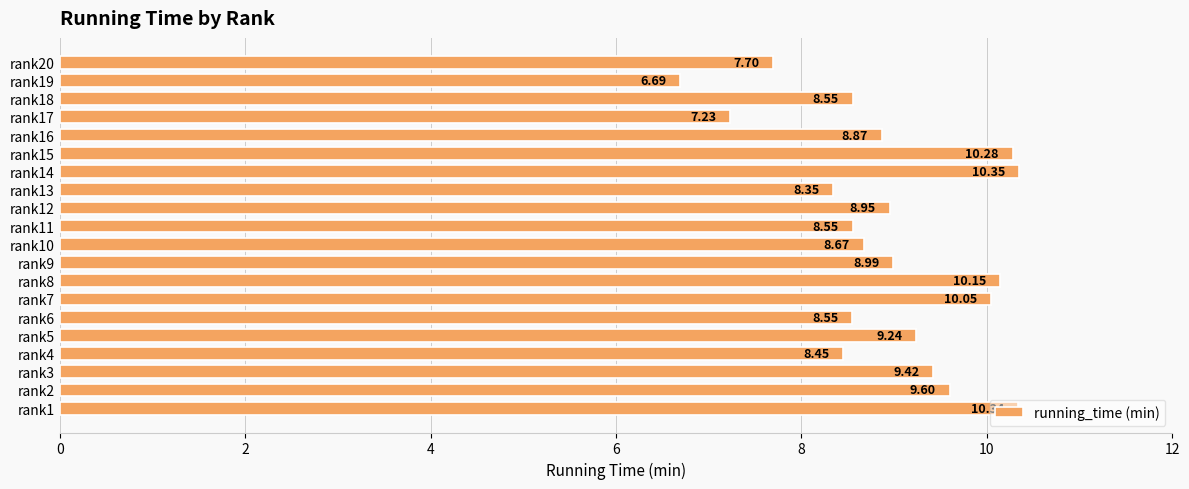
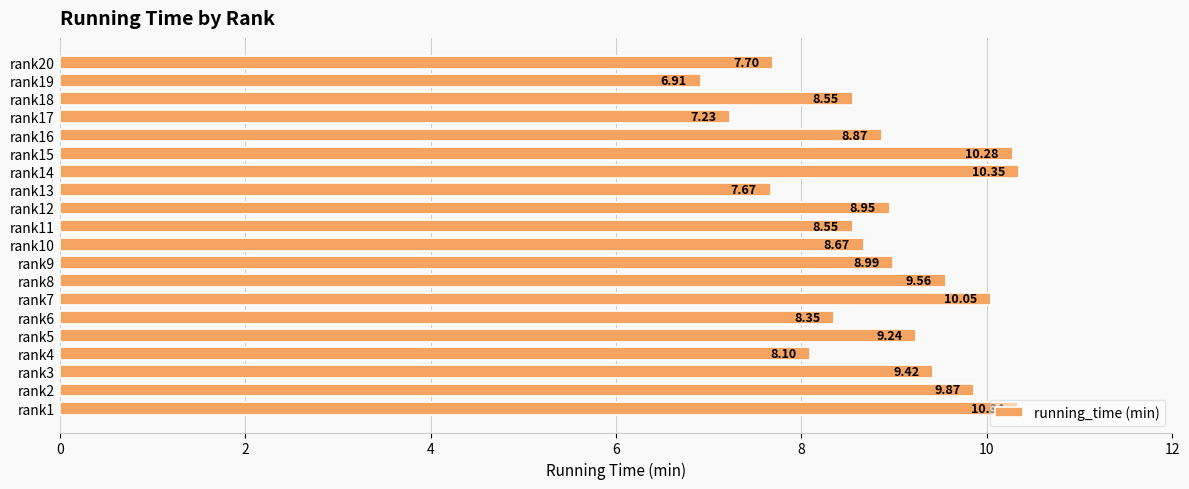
  {
    "rank20": 7.70,
-   "rank19": 6.69,
+   "rank19": 6.91,
    "rank18": 8.55,
    "rank17": 7.23,
    "rank16": 8.87,
    "rank15": 10.28,
    "rank14": 10.35,
-   "rank13": 8.35,
+   "rank13": 7.67,
    "rank12": 8.95,
    "rank11": 8.55,
    "rank10": 8.67,
    "rank9": 8.99,
-   "rank8": 10.15,
+   "rank8": 9.56,
    "rank7": 10.05,
-   "rank6": 8.55,
+   "rank6": 8.35,
    "rank5": 9.24,
-   "rank4": 8.45,
+   "rank4": 8.10,
    "rank3": 9.42,
-   "rank2": 9.60
+   "rank2": 9.87
  }
